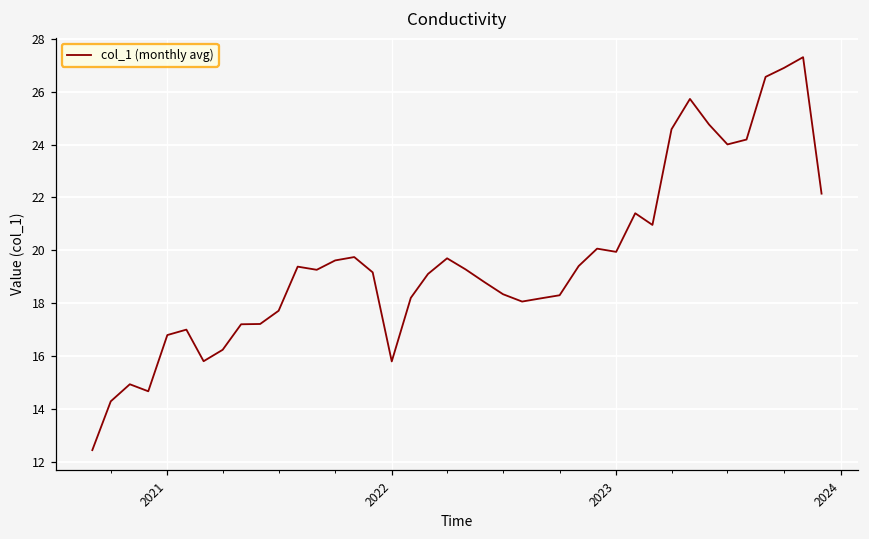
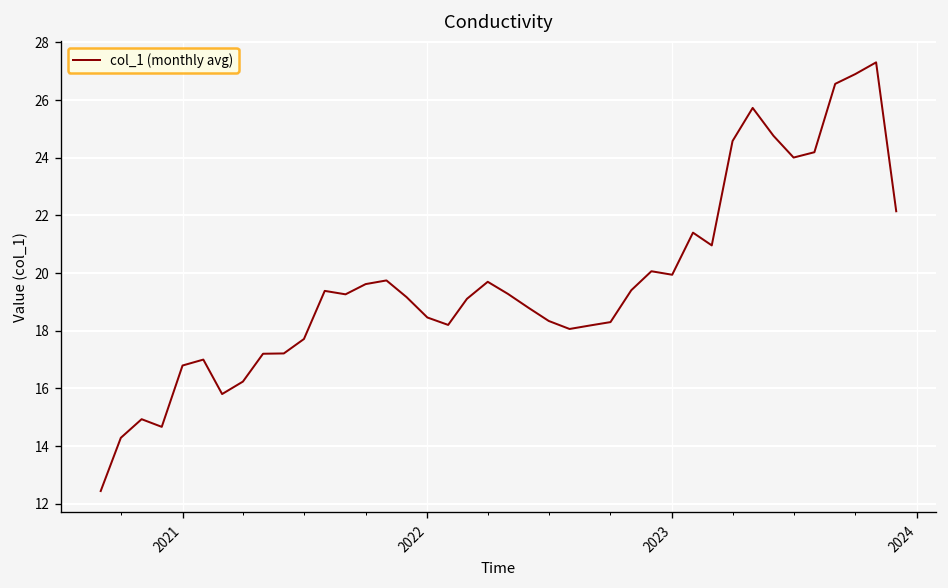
  {
    "2021": 16.8,
-   "2022": 15.8,
+   "2022": 18.5,
    "2023": 19.9
  }
